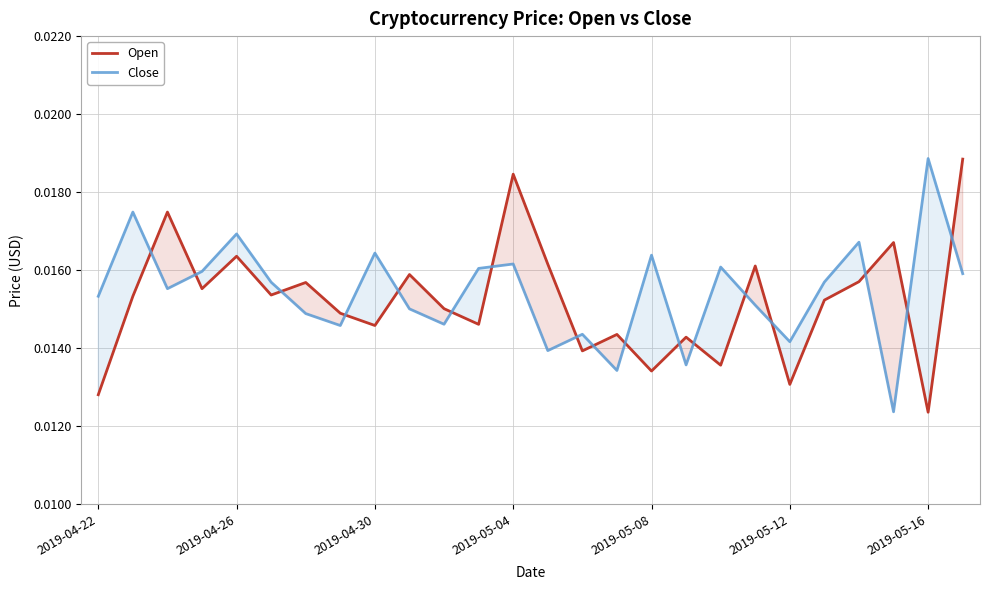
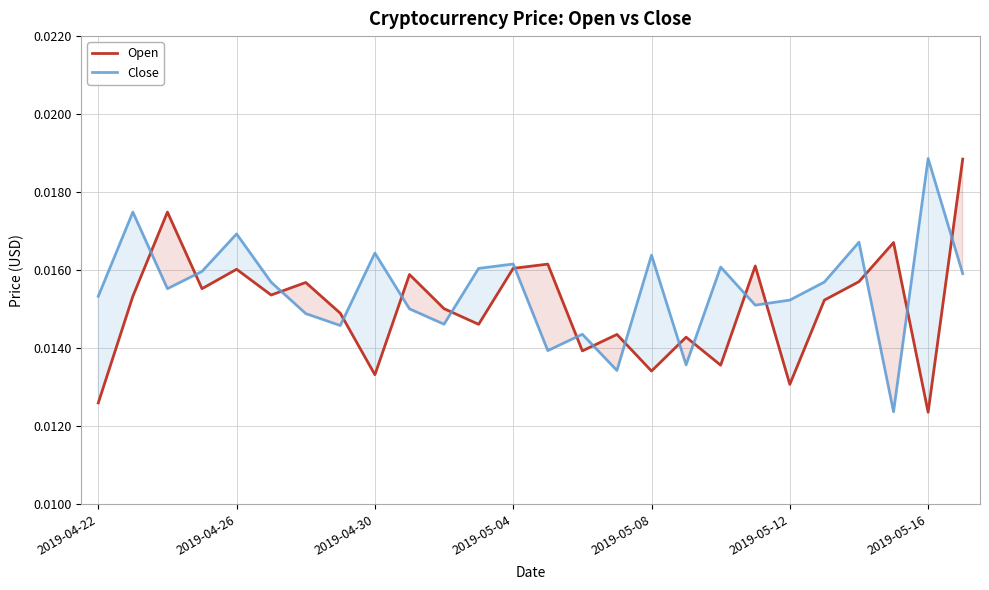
  {
    "Open": {
-     "2019-04-22": 0.0128,
-     "2019-04-26": 0.0164,
-     "2019-04-30": 0.0146,
-     "2019-05-04": 0.0185,
+     "2019-04-22": 0.0126,
+     "2019-04-26": 0.0160,
+     "2019-04-30": 0.0133,
+     "2019-05-04": 0.0160,
      "2019-05-08": 0.0134,
      "2019-05-12": 0.0131,
      "2019-05-16": 0.0124
    },
    "Close": {
      "2019-04-22": 0.0153,
      "2019-04-26": 0.0169,
      "2019-04-30": 0.0164,
      "2019-05-04": 0.0162,
      "2019-05-08": 0.0164,
-     "2019-05-12": 0.0142,
+     "2019-05-12": 0.0152,
      "2019-05-16": 0.0189
    }
  }
